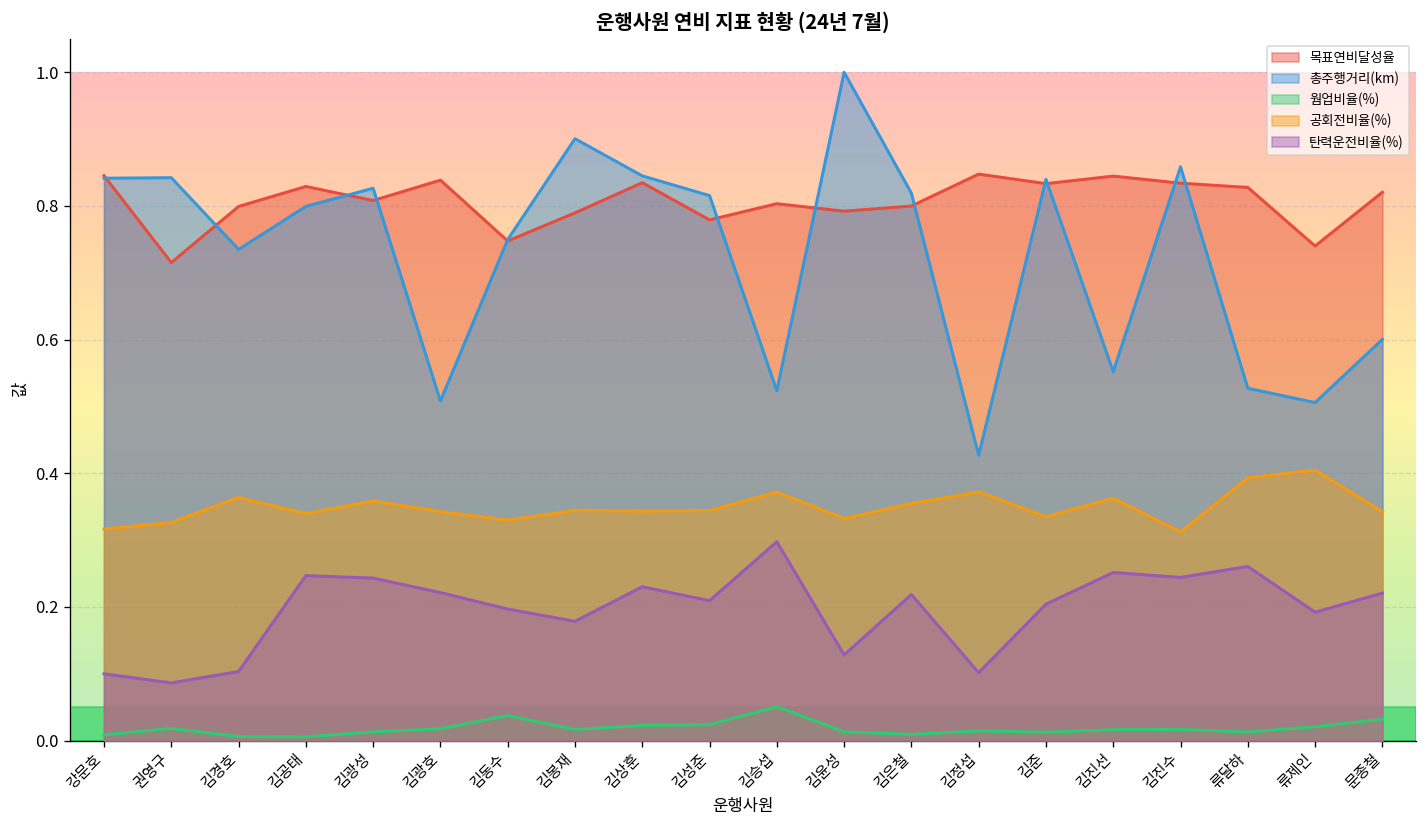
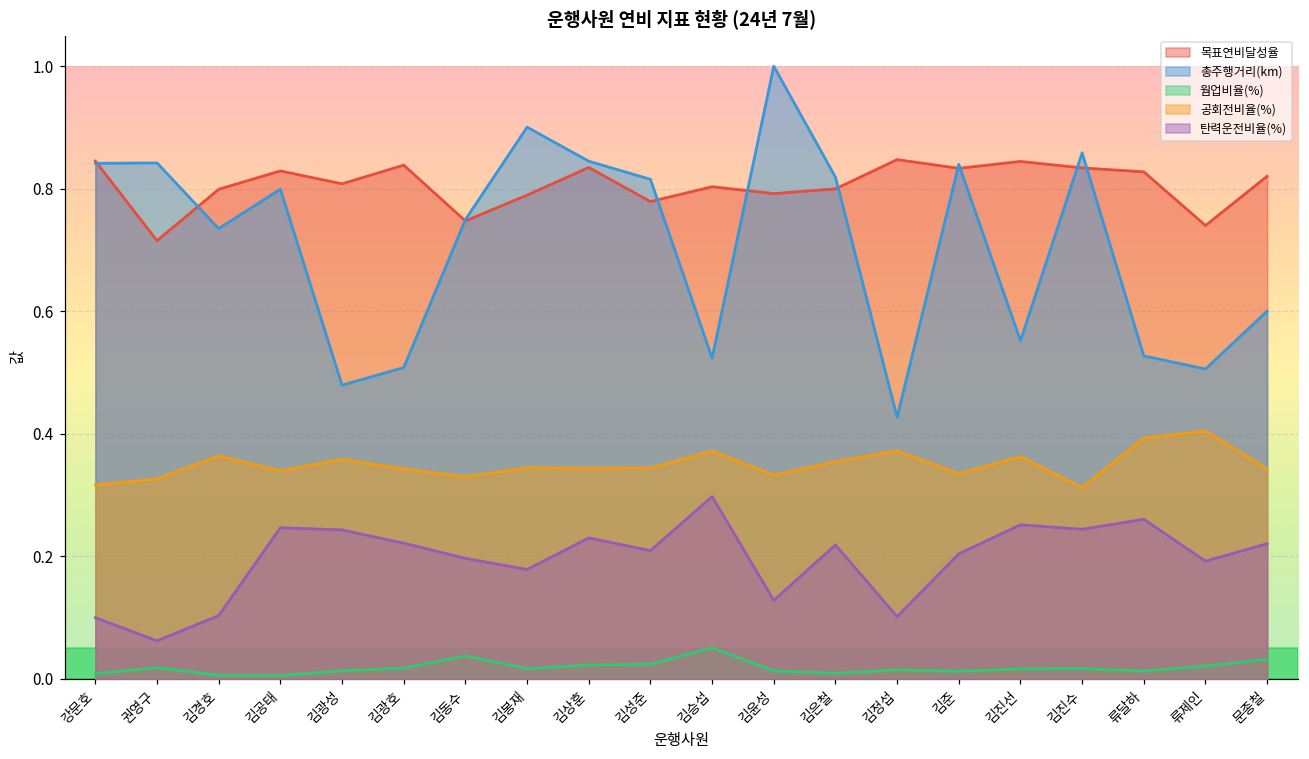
  {
    "목표연비달성율": {
      "권영구": 0.72,
      "김경호": 0.80,
      "김공태": 0.83,
      "김광성": 0.81,
      "김광호": 0.84,
      "김봉재": 0.79,
      "김상훈": 0.83,
      "김성준": 0.78,
      "김승섭": 0.80,
      "김윤성": 0.79,
      "김은철": 0.80,
      "김정섭": 0.85,
      "김준": 0.83,
      "김진선": 0.84,
      "김진수": 0.83,
      "류달하": 0.83,
      "류제인": 0.74,
      "문종철": 0.82
    },
    "총주행거리(km)": {
      "권영구": 0.84,
      "김경호": 0.73,
      "김공태": 0.80,
-     "김광성": 0.83,
+     "김광성": 0.48,
      "김광호": 0.51,
      "김봉재": 0.90,
      "김상훈": 0.84,
      "김성준": 0.82,
      "김승섭": 0.52,
      "김윤성": 1.00,
      "김은철": 0.82,
      "김정섭": 0.43,
      "김준": 0.84,
      "김진선": 0.55,
      "김진수": 0.86,
      "류달하": 0.53,
      "류제인": 0.51,
      "문종철": 0.60
    },
    "웜업비율(%)": {
      "김승섭": 0.05
    },
    "공회전비율(%)": {
      "강문호": 0.32,
      "권영구": 0.33,
      "김경호": 0.36,
      "김공태": 0.34,
      "김광성": 0.36,
      "김광호": 0.34,
      "김동수": 0.33,
      "김봉재": 0.34,
      "김상훈": 0.34,
      "김성준": 0.34,
      "김승섭": 0.37,
      "김윤성": 0.33,
      "김은철": 0.35,
      "김정섭": 0.37,
      "김준": 0.33,
      "김진선": 0.36,
      "김진수": 0.31,
      "류달하": 0.39,
      "류제인": 0.40,
      "문종철": 0.34
    },
    "탄력운전비율(%)": {
      "강문호": 0.10,
-     "권영구": 0.09,
+     "권영구": 0.06,
      "김경호": 0.10,
      "김공태": 0.25,
      "김광성": 0.24,
      "김광호": 0.22,
      "김동수": 0.20,
      "김봉재": 0.18,
      "김상훈": 0.23,
      "김성준": 0.21,
      "김승섭": 0.30,
      "김윤성": 0.13,
      "김은철": 0.22,
      "김정섭": 0.10,
      "김준": 0.20,
      "김진선": 0.25,
      "김진수": 0.24,
      "류달하": 0.26,
      "류제인": 0.19,
      "문종철": 0.22
    }
  }
